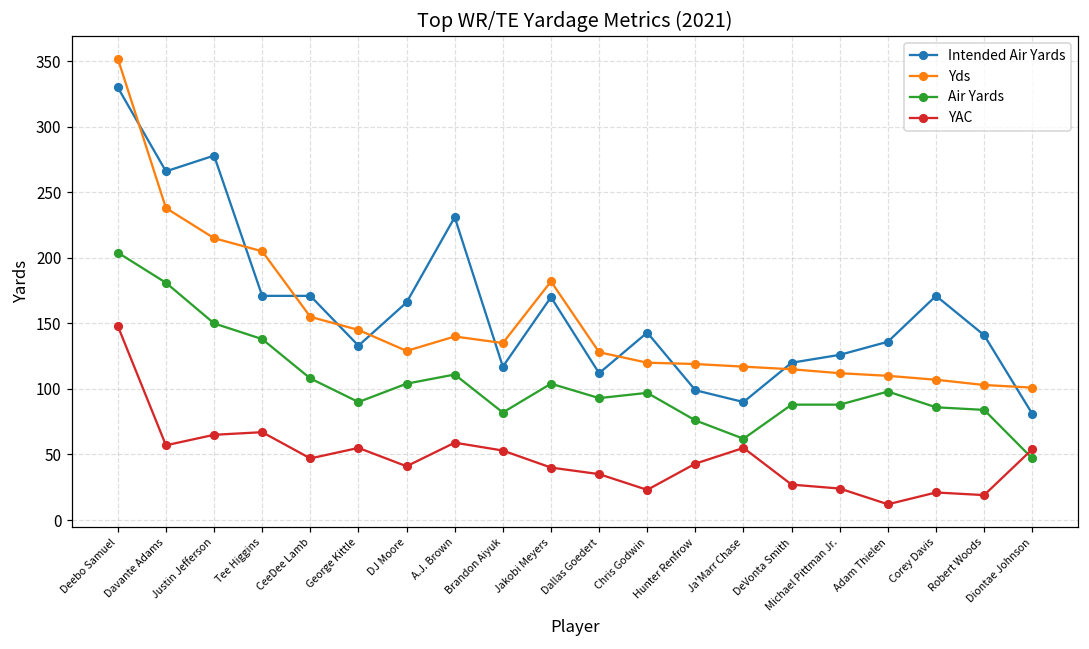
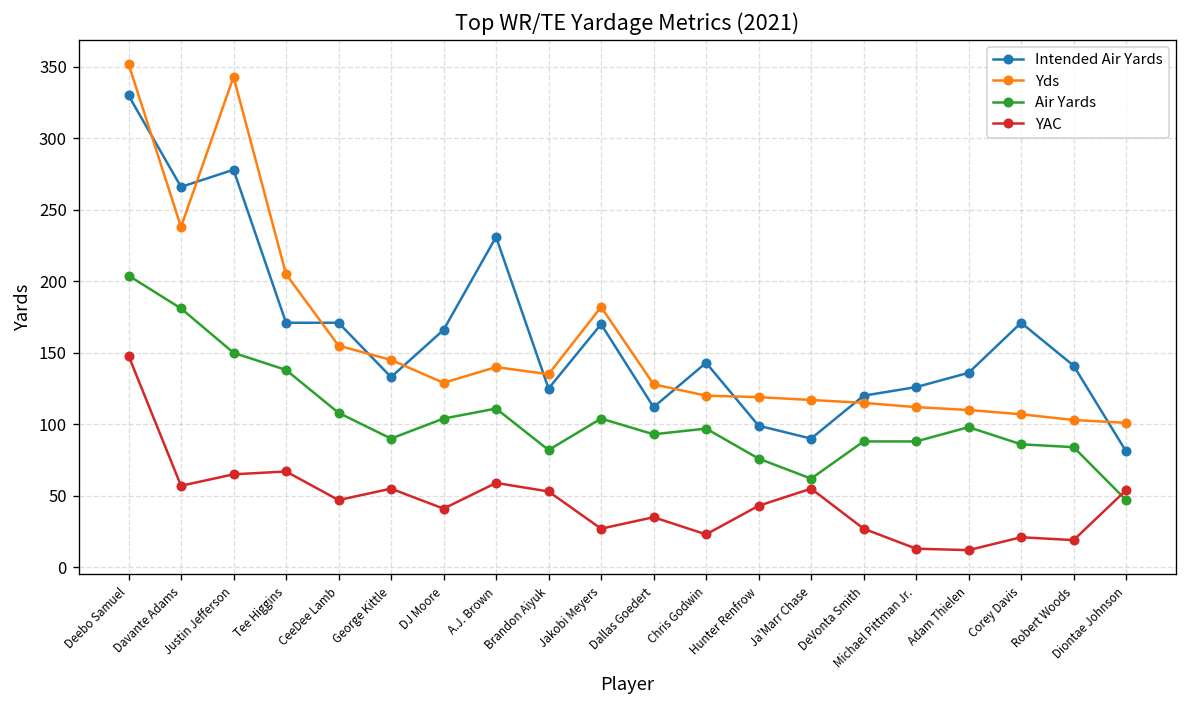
  {
    "Intended Air Yards": {
      "Deebo Samuel": 330,
      "Davante Adams": 266,
      "Justin Jefferson": 278,
      "Tee Higgins": 171,
      "CeeDee Lamb": 171,
      "George Kittle": 133,
      "DJ Moore": 166,
      "A.J. Brown": 231,
-     "Brandon Aiyuk": 117,
+     "Brandon Aiyuk": 125,
      "Jakobi Meyers": 170,
      "Dallas Goedert": 112,
      "Chris Godwin": 143,
      "Hunter Renfrow": 99,
      "Ja'Marr Chase": 90,
      "DeVonta Smith": 120,
      "Michael Pittman Jr.": 126,
      "Adam Thielen": 136,
      "Corey Davis": 171,
      "Robert Woods": 141,
      "Diontae Johnson": 81
    },
    "Yds": {
      "Deebo Samuel": 352,
      "Davante Adams": 238,
-     "Justin Jefferson": 215,
+     "Justin Jefferson": 343,
      "Tee Higgins": 205,
      "CeeDee Lamb": 155,
      "George Kittle": 145,
      "DJ Moore": 129,
      "A.J. Brown": 140,
      "Brandon Aiyuk": 135,
      "Jakobi Meyers": 182,
      "Dallas Goedert": 128,
      "Chris Godwin": 120,
      "Hunter Renfrow": 119,
      "Ja'Marr Chase": 117,
      "DeVonta Smith": 115,
      "Michael Pittman Jr.": 112,
      "Adam Thielen": 110,
      "Corey Davis": 107,
      "Robert Woods": 103,
      "Diontae Johnson": 101
    },
    "Air Yards": {
      "Deebo Samuel": 204,
      "Davante Adams": 181,
      "Justin Jefferson": 150,
      "Tee Higgins": 138,
      "CeeDee Lamb": 108,
      "George Kittle": 90,
      "DJ Moore": 104,
      "A.J. Brown": 111,
      "Brandon Aiyuk": 82,
      "Jakobi Meyers": 104,
      "Dallas Goedert": 93,
      "Chris Godwin": 97,
      "Hunter Renfrow": 76,
      "Ja'Marr Chase": 62,
      "DeVonta Smith": 88,
      "Michael Pittman Jr.": 88,
      "Adam Thielen": 98,
      "Corey Davis": 86,
      "Robert Woods": 84,
      "Diontae Johnson": 47
    },
    "YAC": {
      "Deebo Samuel": 148,
      "Davante Adams": 57,
      "Justin Jefferson": 65,
      "Tee Higgins": 67,
      "CeeDee Lamb": 47,
      "George Kittle": 55,
      "DJ Moore": 41,
      "A.J. Brown": 59,
      "Brandon Aiyuk": 53,
-     "Jakobi Meyers": 40,
+     "Jakobi Meyers": 27,
      "Dallas Goedert": 35,
      "Chris Godwin": 23,
      "Hunter Renfrow": 43,
      "Ja'Marr Chase": 55,
      "DeVonta Smith": 27,
-     "Michael Pittman Jr.": 24,
+     "Michael Pittman Jr.": 13,
      "Adam Thielen": 12,
      "Corey Davis": 21,
      "Robert Woods": 19,
      "Diontae Johnson": 54
    }
  }
